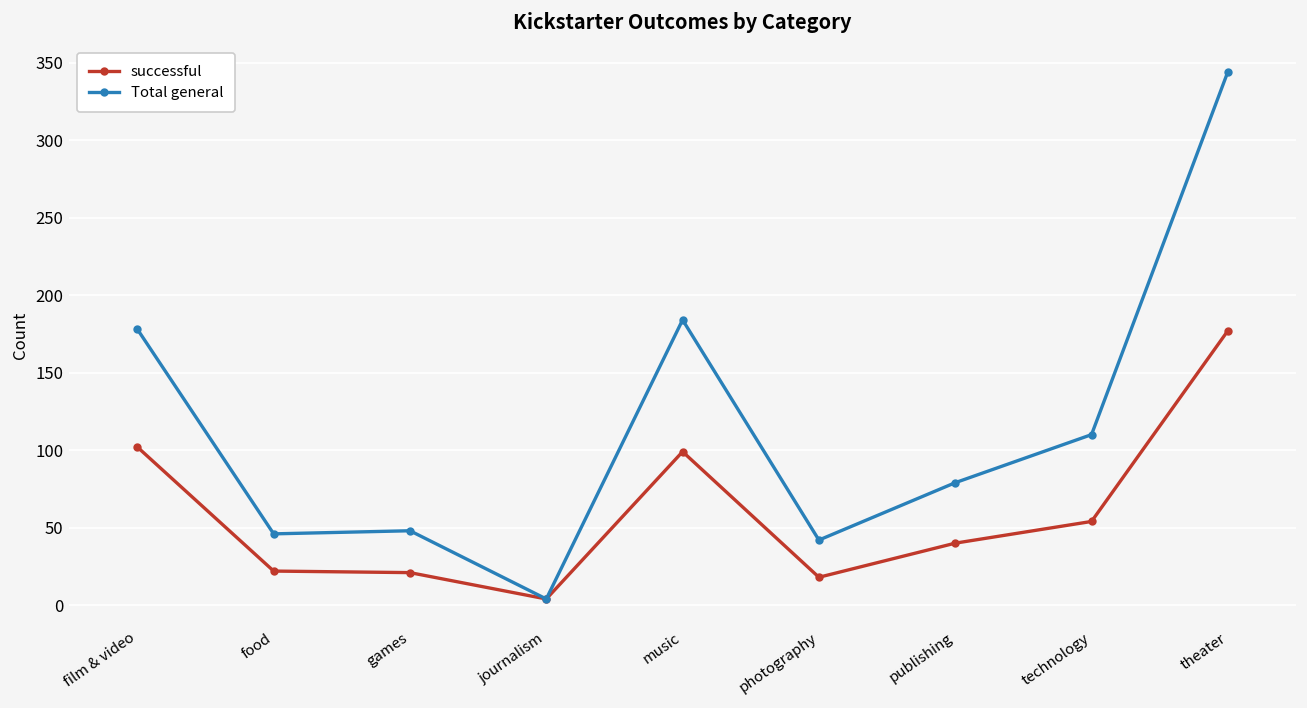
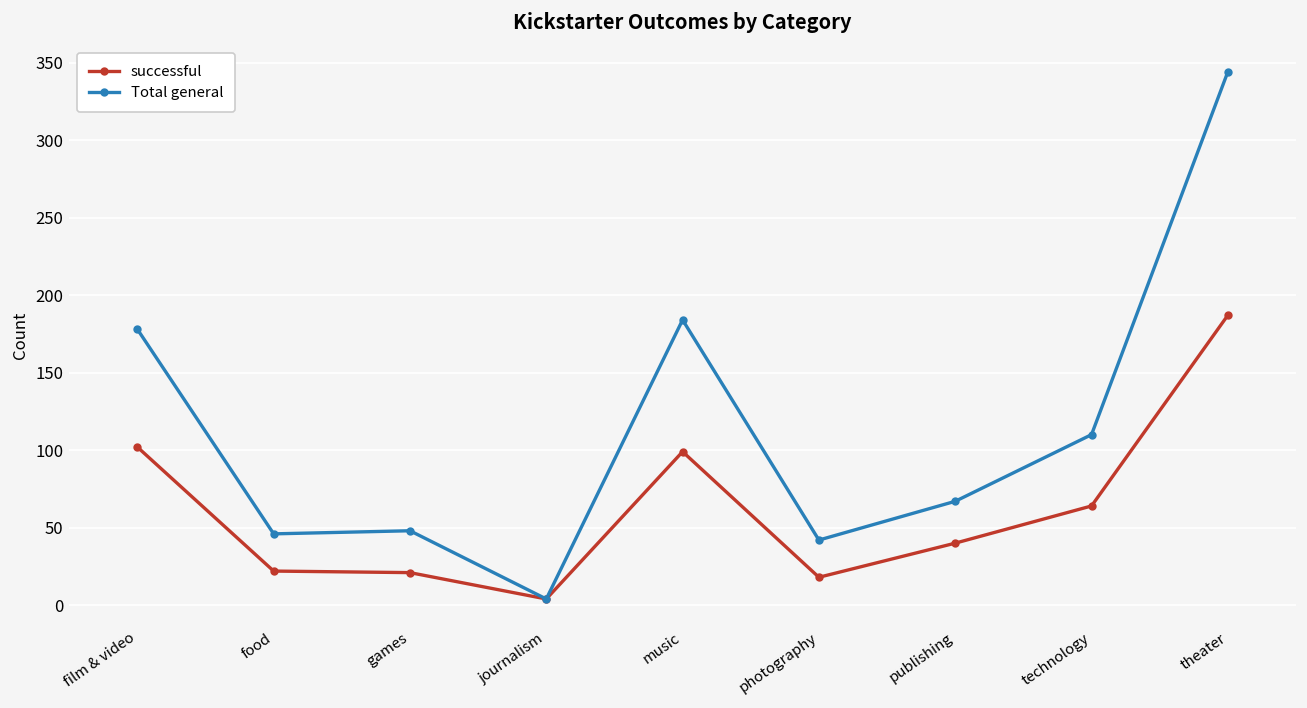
  {
    "successful": {
      "film & video": 102,
      "food": 22,
      "games": 21,
      "music": 99,
      "photography": 18,
      "publishing": 40,
-     "technology": 54,
-     "theater": 177
+     "technology": 64,
+     "theater": 187
    },
    "Total general": {
      "film & video": 178,
      "food": 46,
      "games": 48,
      "music": 184,
      "photography": 42,
-     "publishing": 79,
+     "publishing": 67,
      "technology": 110,
      "theater": 344
    }
  }
